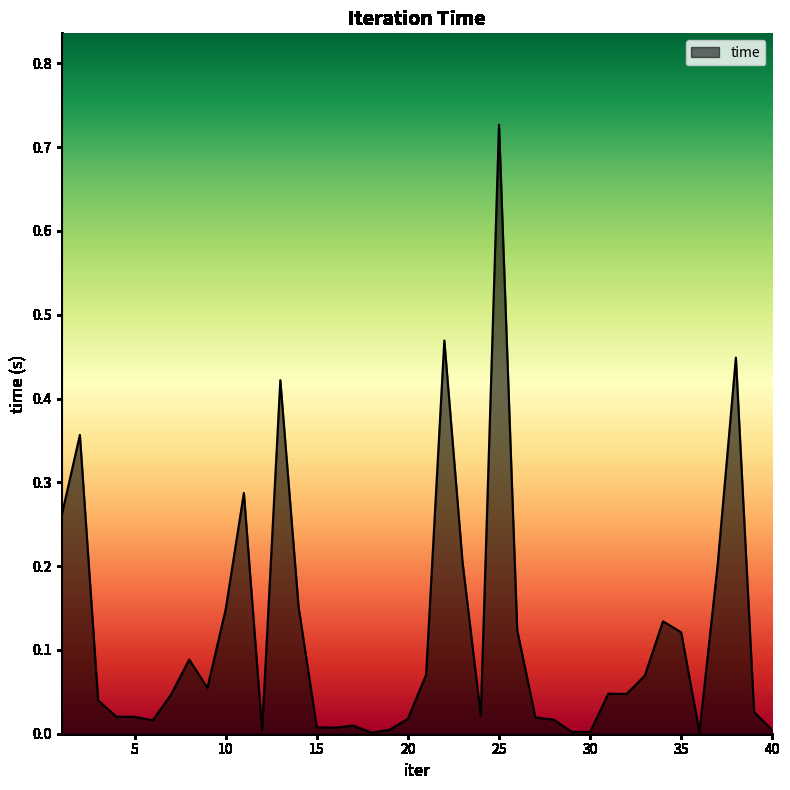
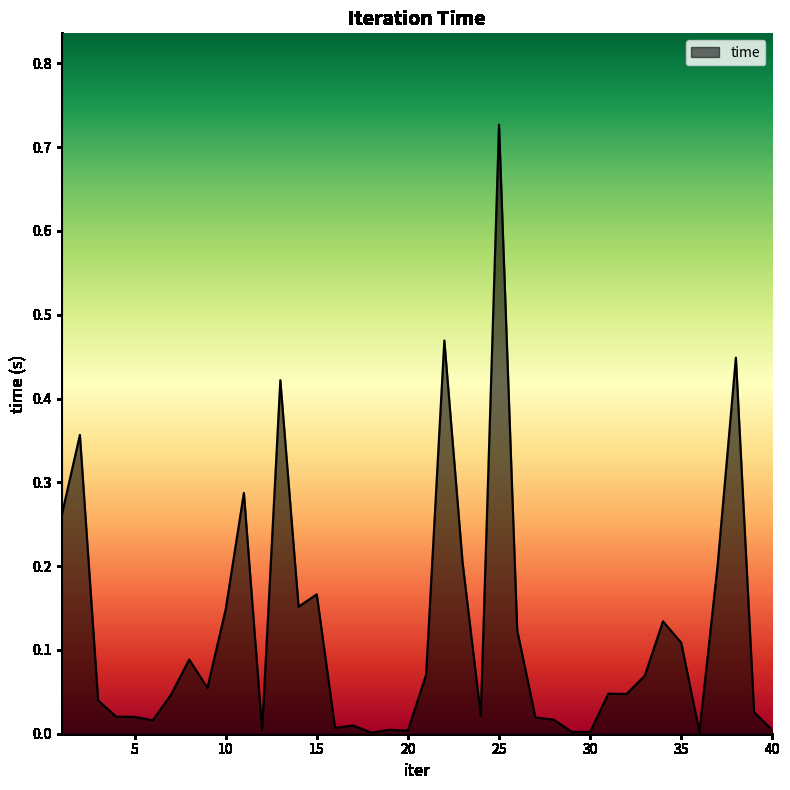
  {
    "5": 0.02,
    "10": 0.15,
-   "15": 0.01,
-   "20": 0.02,
+   "15": 0.17,
+   "20": 0.00,
    "25": 0.73,
    "30": 0.00,
-   "35": 0.12,
+   "35": 0.11,
    "40": 0.00
  }
